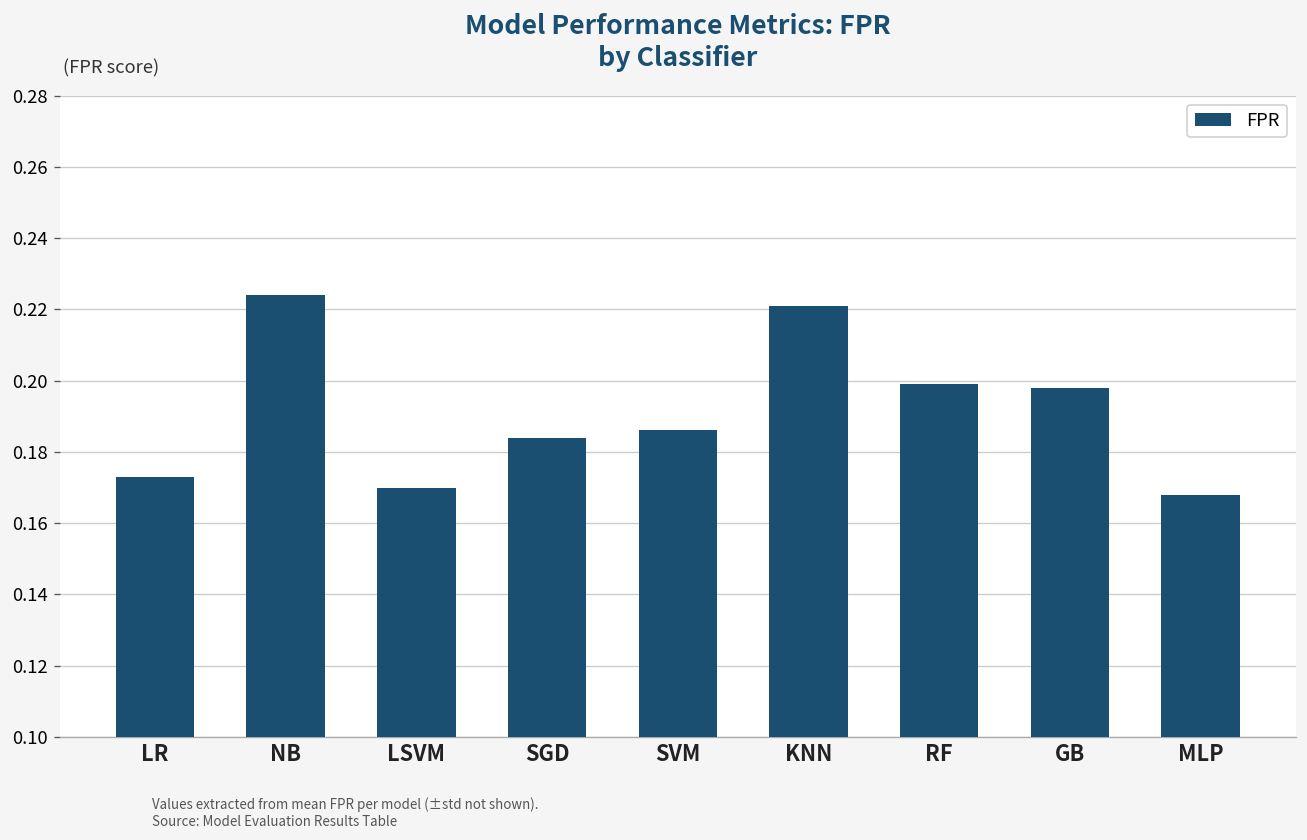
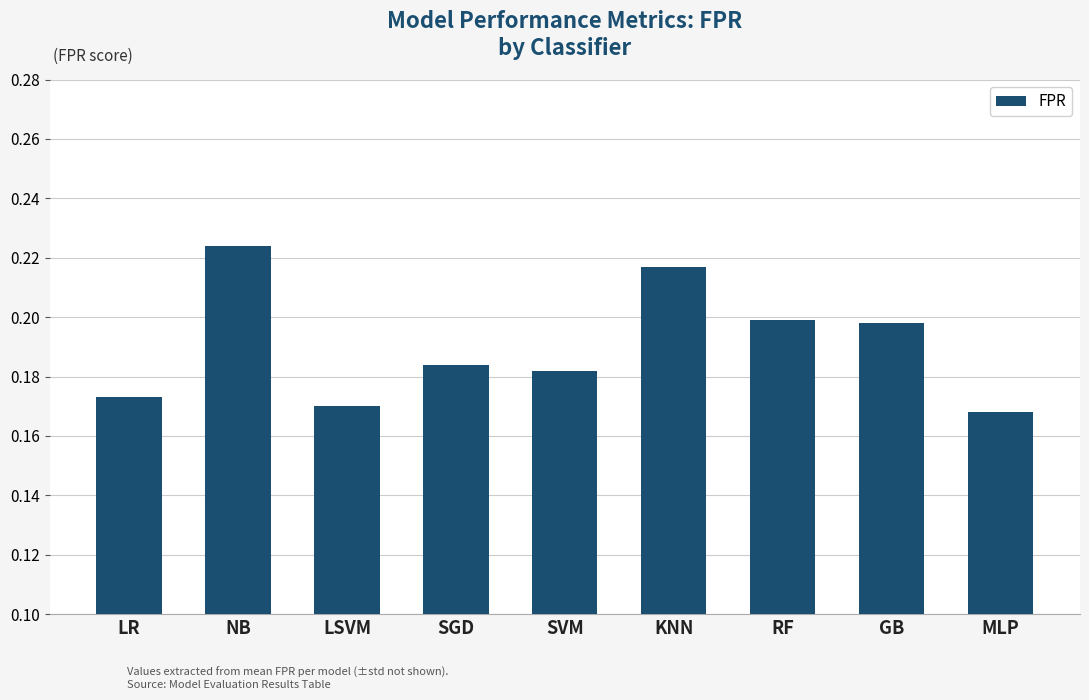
  {
    "LR": 0.173,
    "NB": 0.224,
    "LSVM": 0.170,
    "SGD": 0.184,
-   "SVM": 0.186,
-   "KNN": 0.221,
+   "SVM": 0.182,
+   "KNN": 0.217,
    "RF": 0.199,
    "GB": 0.198,
    "MLP": 0.168
  }
